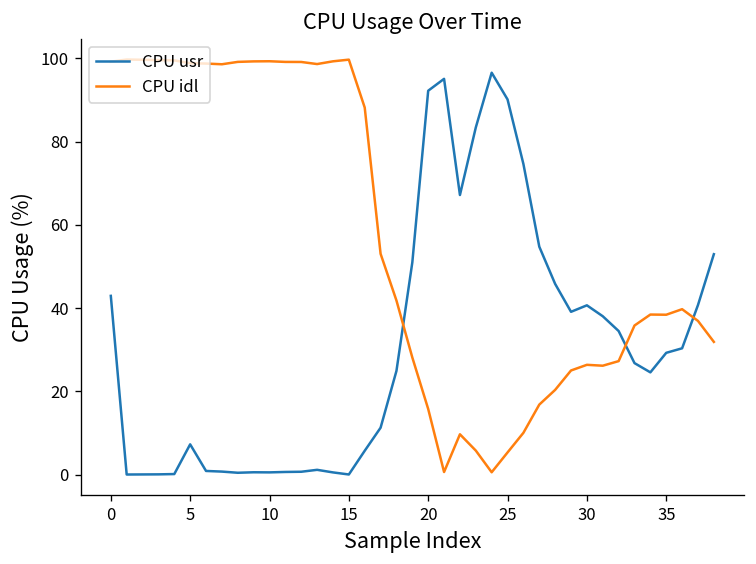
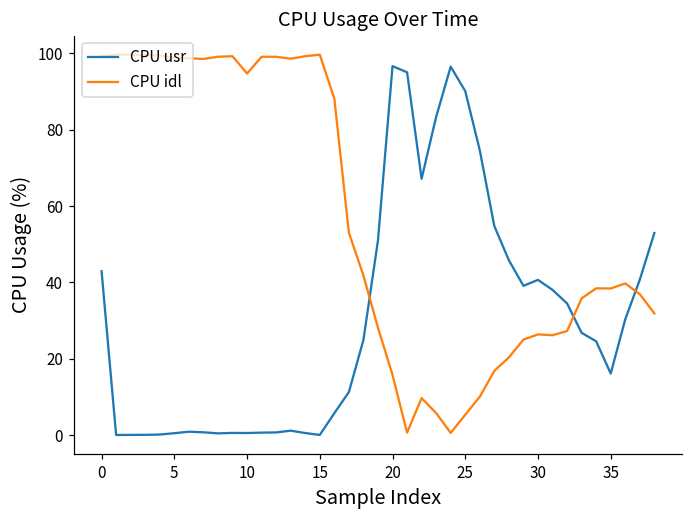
  {
    "CPU usr": {
      "0": 43,
-     "5": 7,
+     "5": 1,
      "10": 1,
      "15": 0,
-     "20": 92,
+     "20": 97,
      "25": 90,
      "30": 41,
-     "35": 29
+     "35": 16
    },
    "CPU idl": {
-     "10": 99,
+     "10": 95,
      "15": 100,
      "20": 16,
      "25": 5,
      "30": 26,
      "35": 38
    }
  }
